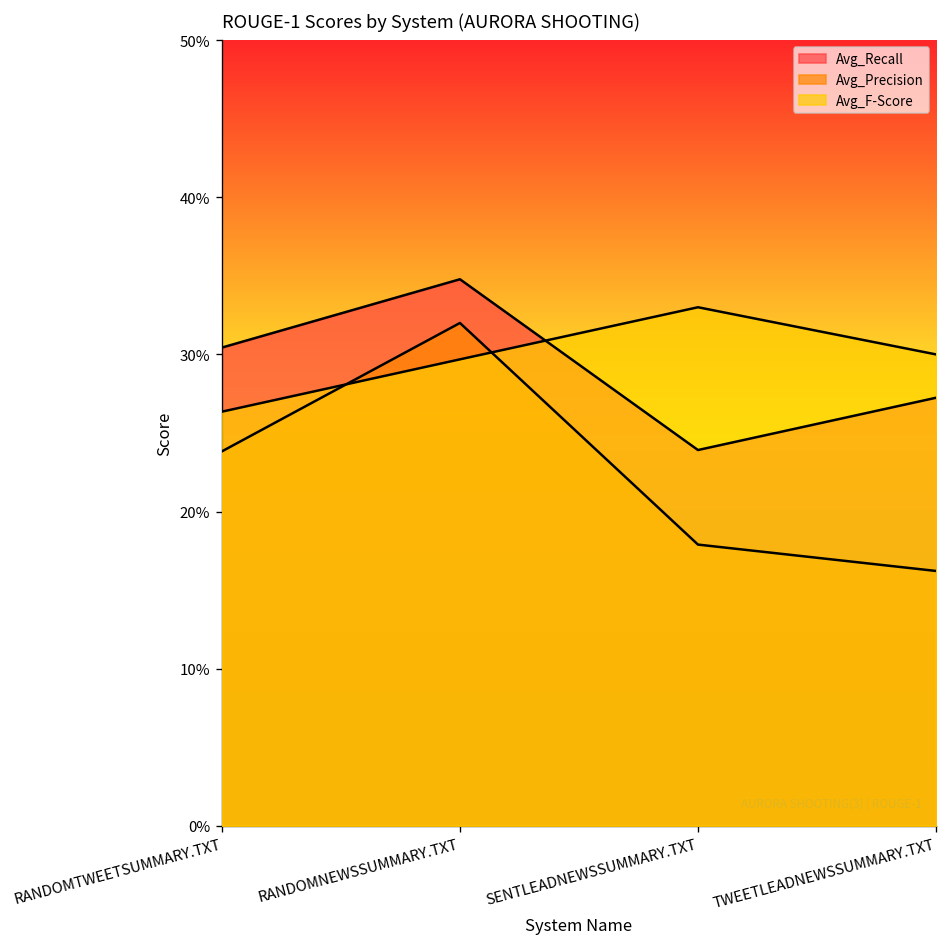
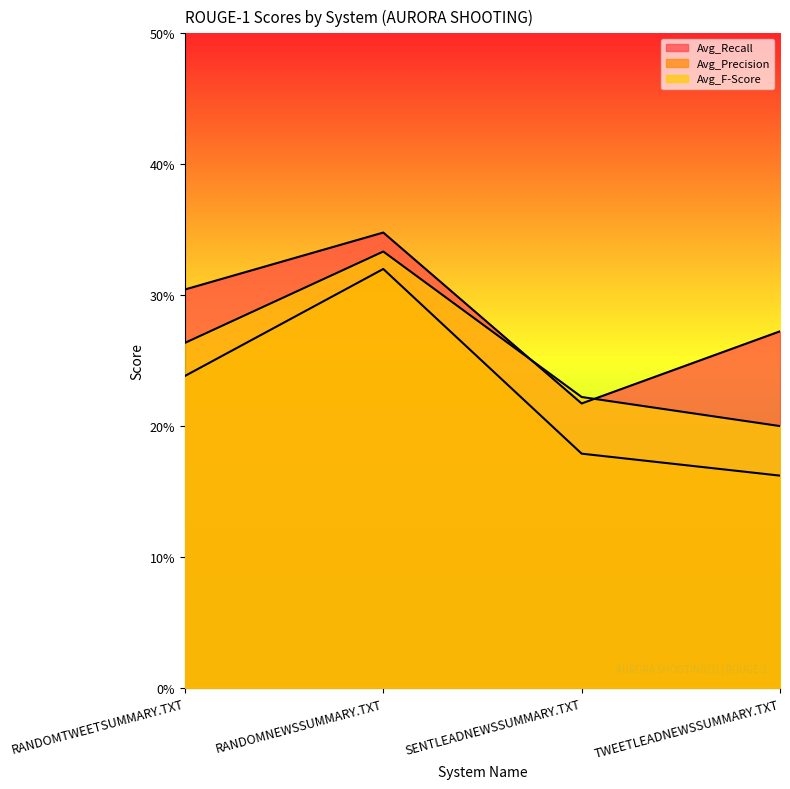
  {
    "Avg_Recall": {
      "RANDOMTWEETSUMMARY.TXT": "30.4%",
      "RANDOMNEWSSUMMARY.TXT": "34.8%",
-     "SENTLEADNEWSSUMMARY.TXT": "23.9%",
+     "SENTLEADNEWSSUMMARY.TXT": "21.7%",
      "TWEETLEADNEWSSUMMARY.TXT": "27.2%"
    },
    "Avg_Precision": {
      "RANDOMTWEETSUMMARY.TXT": "23.8%",
      "RANDOMNEWSSUMMARY.TXT": "32.0%",
      "SENTLEADNEWSSUMMARY.TXT": "17.9%",
      "TWEETLEADNEWSSUMMARY.TXT": "16.2%"
    },
    "Avg_F-Score": {
      "RANDOMTWEETSUMMARY.TXT": "26.4%",
-     "RANDOMNEWSSUMMARY.TXT": "29.7%",
-     "SENTLEADNEWSSUMMARY.TXT": "33.0%",
-     "TWEETLEADNEWSSUMMARY.TXT": "30.0%"
+     "RANDOMNEWSSUMMARY.TXT": "33.3%",
+     "SENTLEADNEWSSUMMARY.TXT": "22.2%",
+     "TWEETLEADNEWSSUMMARY.TXT": "20.0%"
    }
  }
